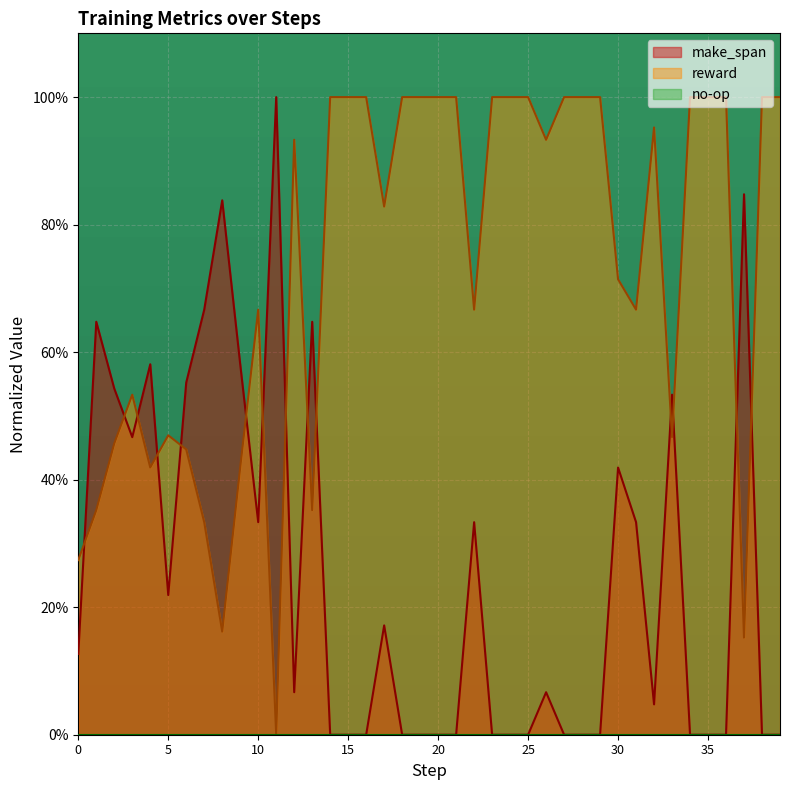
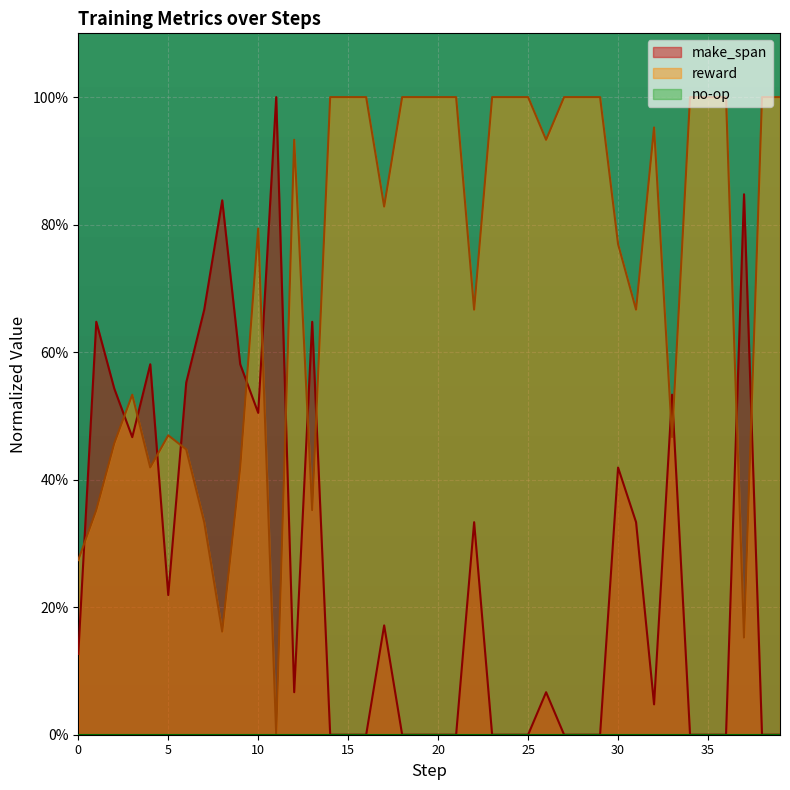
  {
    "make_span": {
      "0": "13%",
      "5": "22%",
-     "10": "33%",
+     "10": "50%",
      "30": "42%"
    },
    "reward": {
      "0": "27%",
      "5": "47%",
-     "10": "67%",
+     "10": "79%",
      "15": "100%",
      "20": "100%",
      "25": "100%",
-     "30": "71%"
+     "30": "77%"
    },
    "no-op": {
      "0": "0%",
      "5": "0%",
      "10": "0%",
      "30": "0%"
    }
  }
